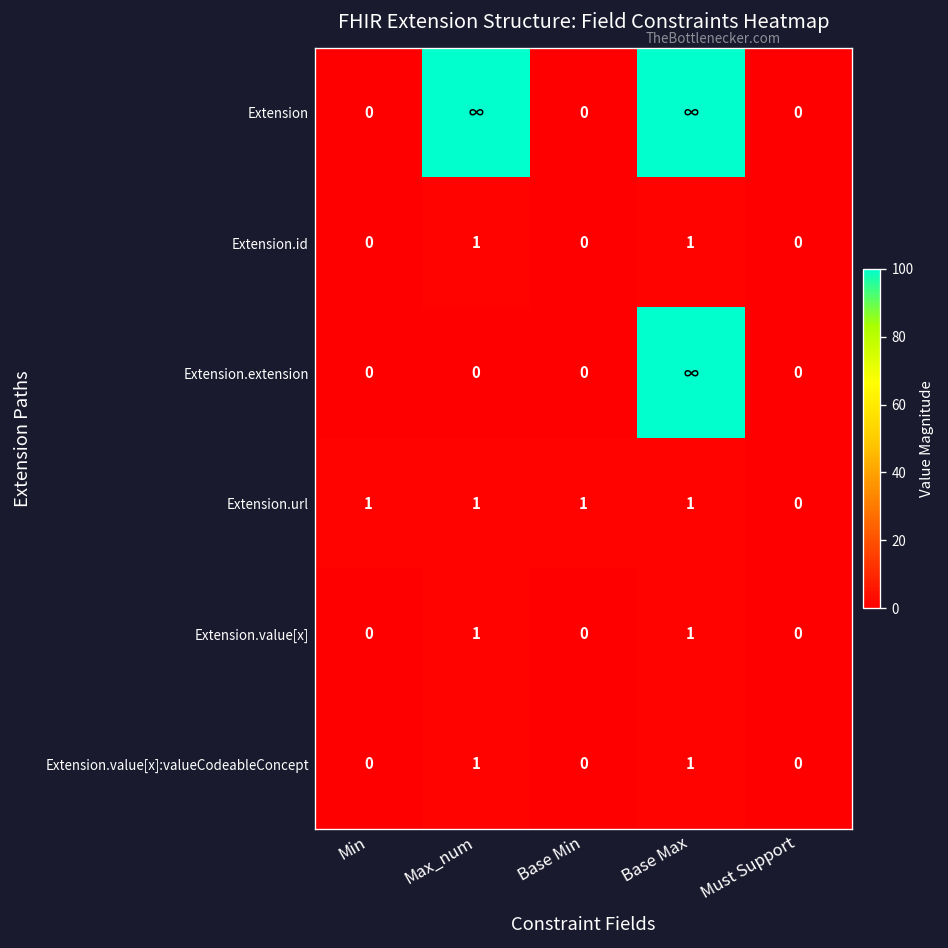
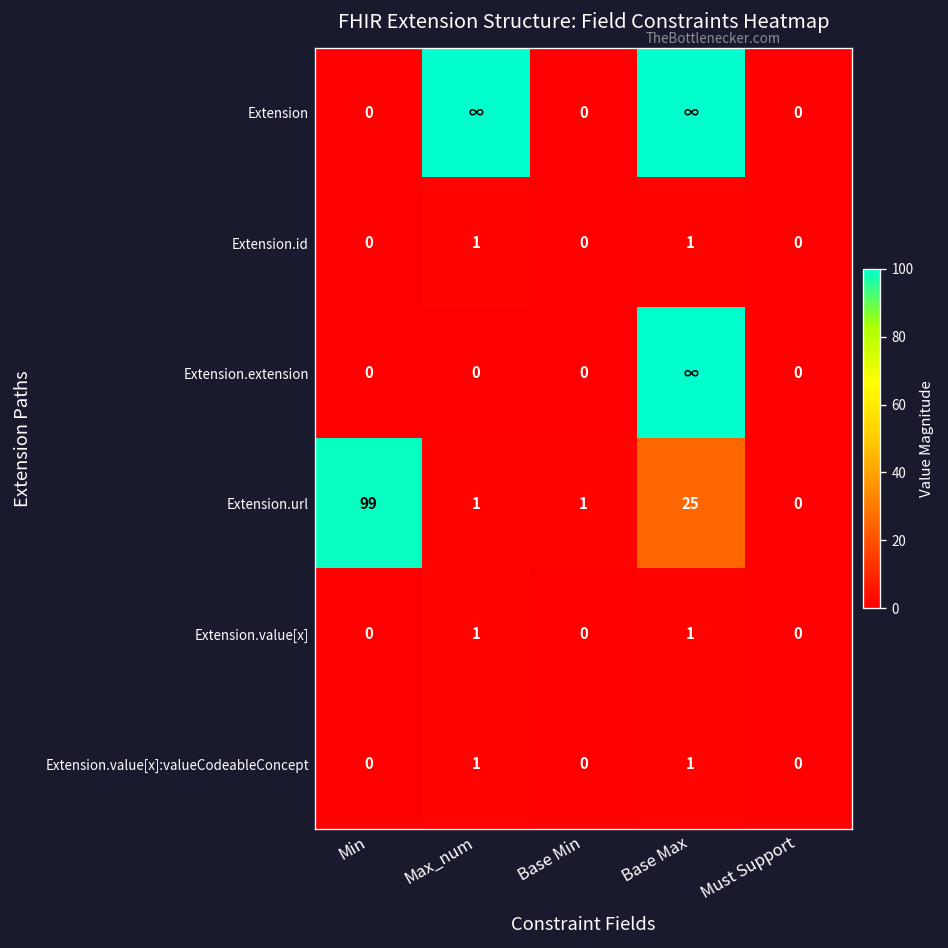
  {
    "Extension": {
      "Min": 0,
      "Base Min": 0,
      "Must Support": 0
    },
    "Extension.id": {
      "Min": 0,
      "Max_num": 1,
      "Base Min": 0,
      "Base Max": 1,
      "Must Support": 0
    },
    "Extension.extension": {
      "Min": 0,
      "Max_num": 0,
      "Base Min": 0,
      "Must Support": 0
    },
    "Extension.url": {
-     "Min": 1,
+     "Min": 99,
      "Max_num": 1,
      "Base Min": 1,
-     "Base Max": 1,
+     "Base Max": 25,
      "Must Support": 0
    },
    "Extension.value[x]": {
      "Min": 0,
      "Max_num": 1,
      "Base Min": 0,
      "Base Max": 1,
      "Must Support": 0
    },
    "Extension.value[x]:valueCodeableConcept": {
      "Min": 0,
      "Max_num": 1,
      "Base Min": 0,
      "Base Max": 1,
      "Must Support": 0
    }
  }
